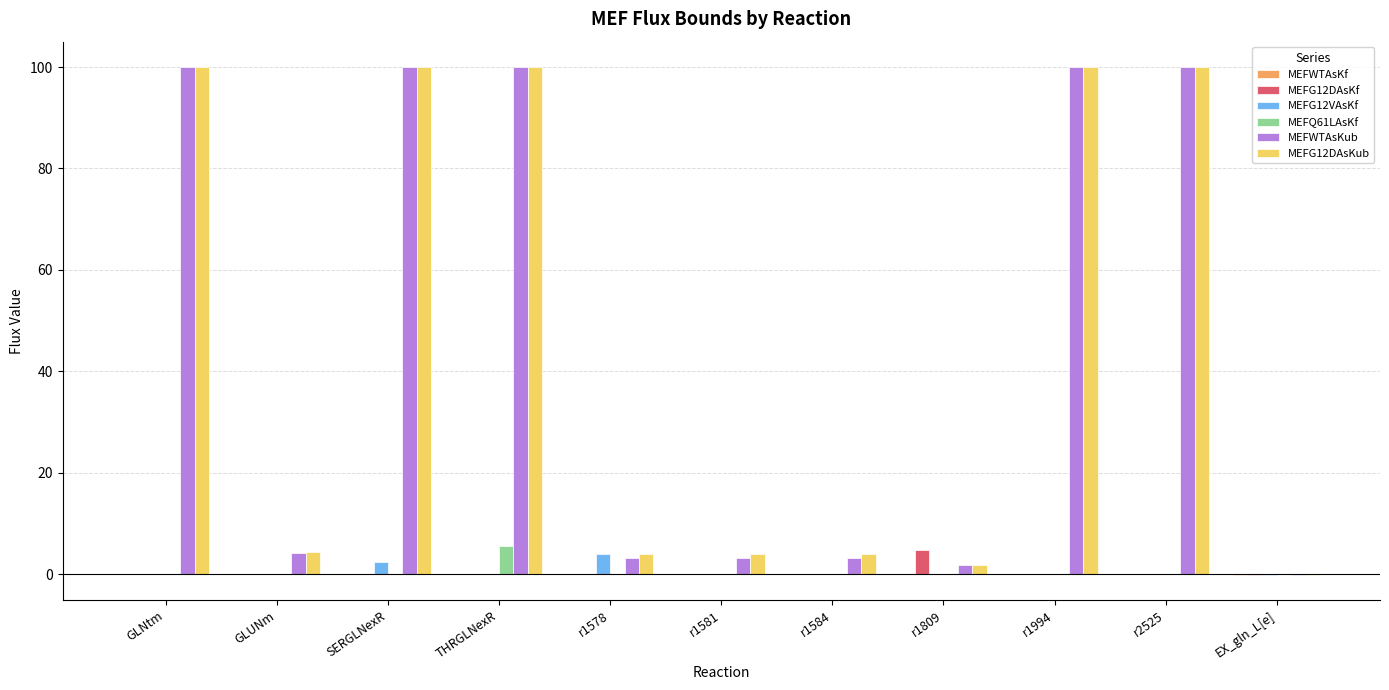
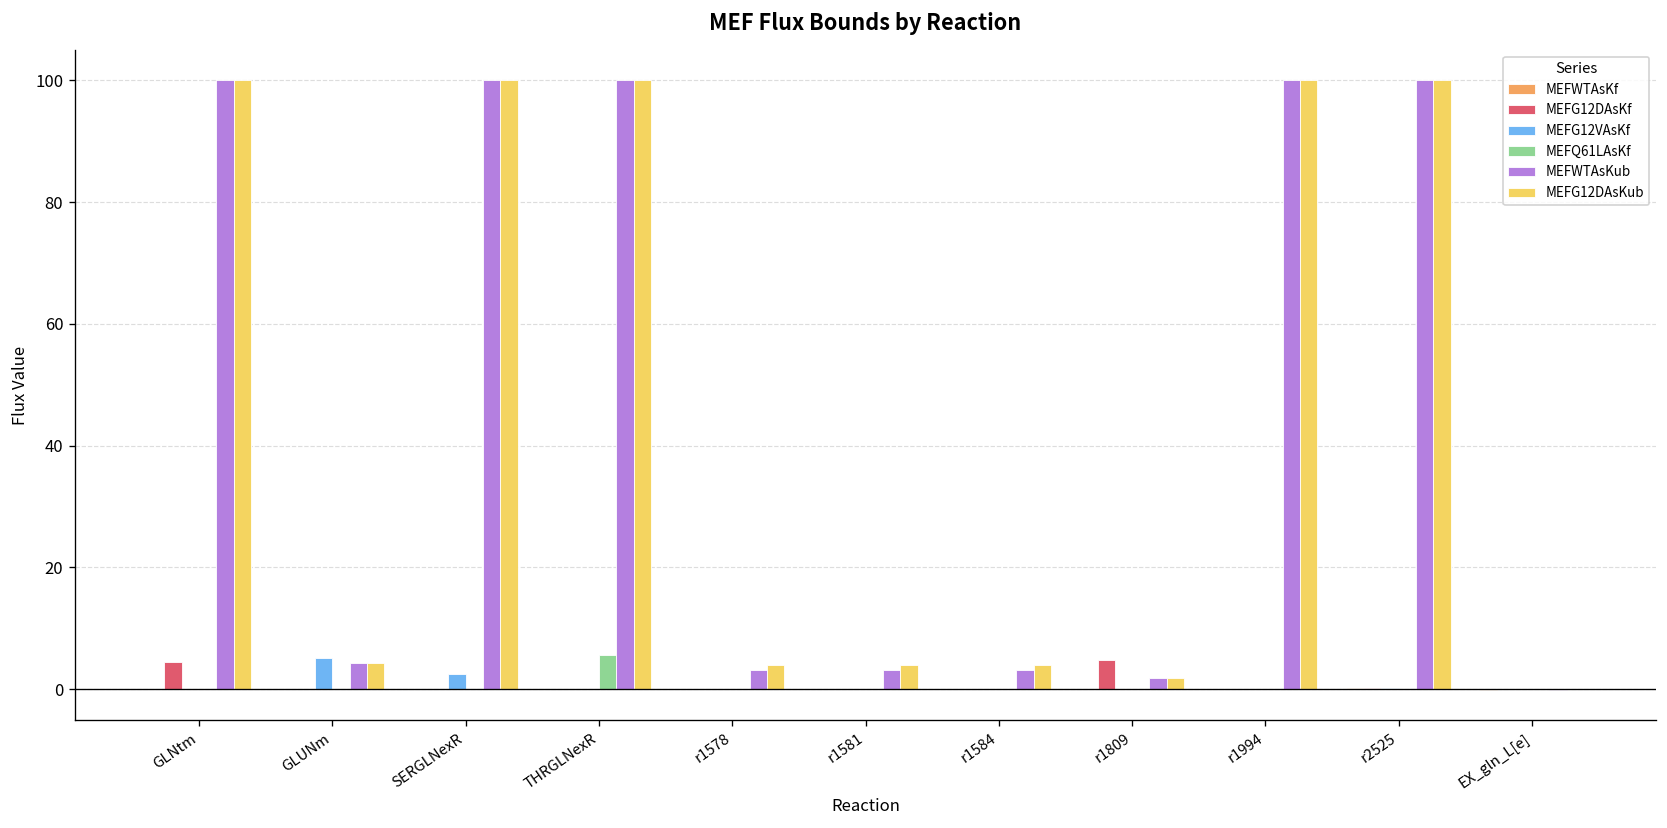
  {
    "MEFG12DAsKf": {
-     "GLNtm": 0,
+     "GLNtm": 4,
      "THRGLNexR": 0,
      "r1581": 0,
      "r1584": 0,
      "r1809": 5
    },
    "MEFG12VAsKf": {
-     "GLUNm": 0,
+     "GLUNm": 5,
      "SERGLNexR": 2,
      "THRGLNexR": 0,
-     "r1578": 4,
+     "r1578": 0,
      "r1994": 0
    },
    "MEFQ61LAsKf": {
      "SERGLNexR": 0,
      "THRGLNexR": 6,
      "r1578": 0,
      "r1809": 0,
      "r1994": 0
    },
    "MEFWTAsKub": {
      "GLNtm": 100,
      "GLUNm": 4,
      "SERGLNexR": 100,
      "THRGLNexR": 100,
      "r1578": 3,
      "r1581": 3,
      "r1584": 3,
      "r1809": 2,
      "r1994": 100,
      "r2525": 100
    }
  }
